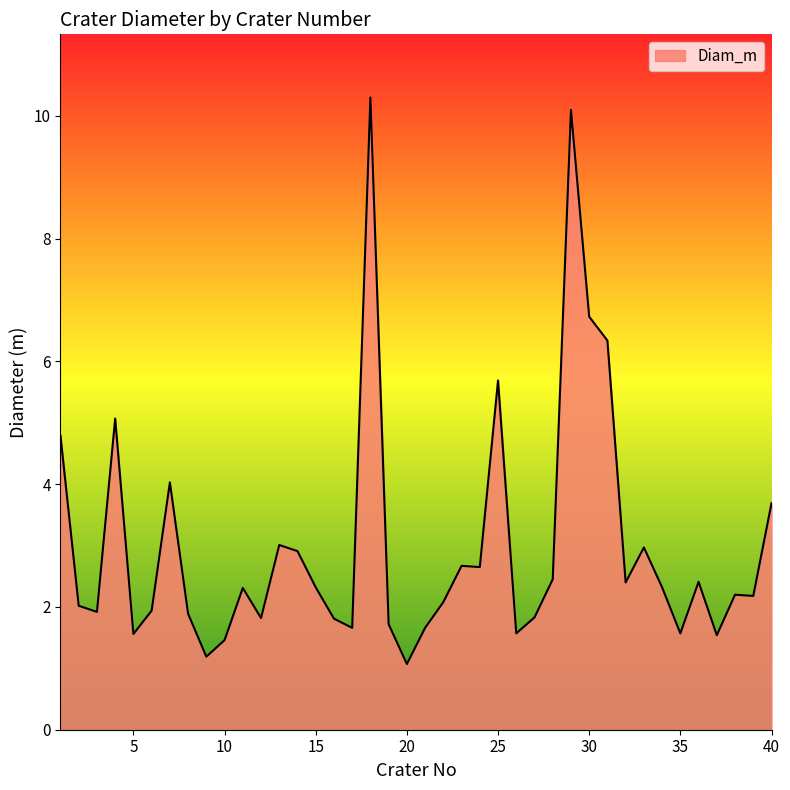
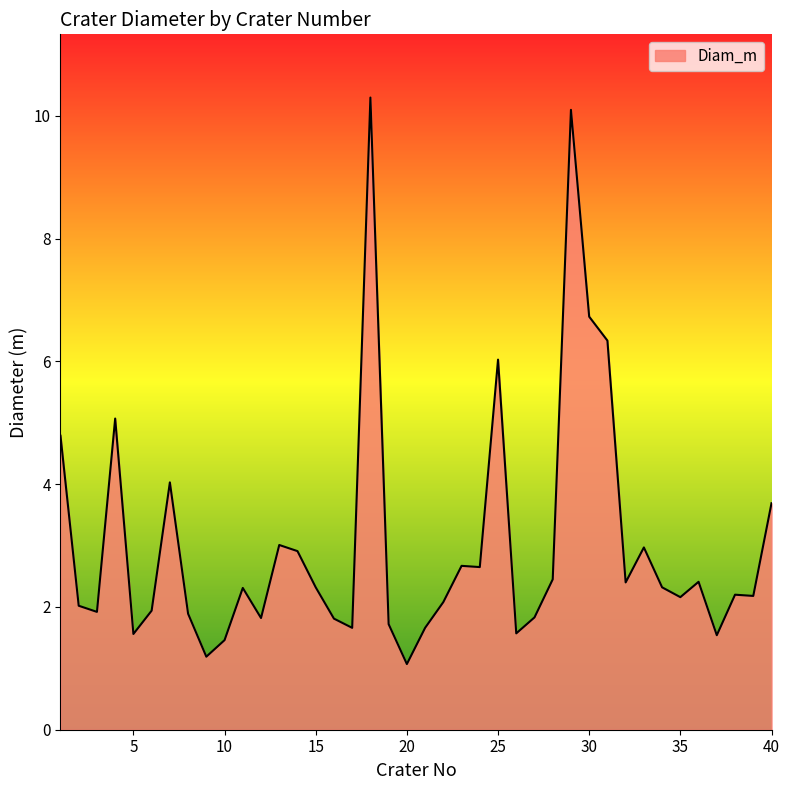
  {
    "5": 1.6,
    "10": 1.5,
    "15": 2.3,
    "20": 1.1,
-   "25": 5.7,
+   "25": 6.0,
    "30": 6.7,
-   "35": 1.6,
+   "35": 2.2,
    "40": 3.7
  }
